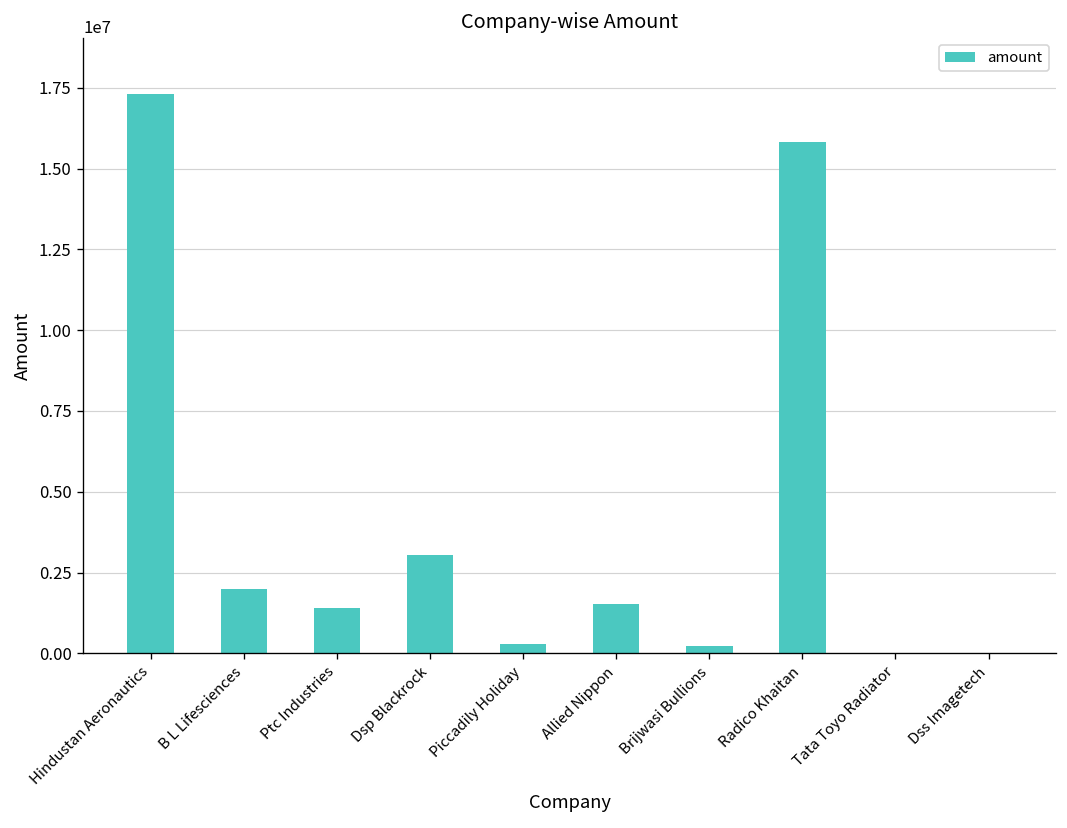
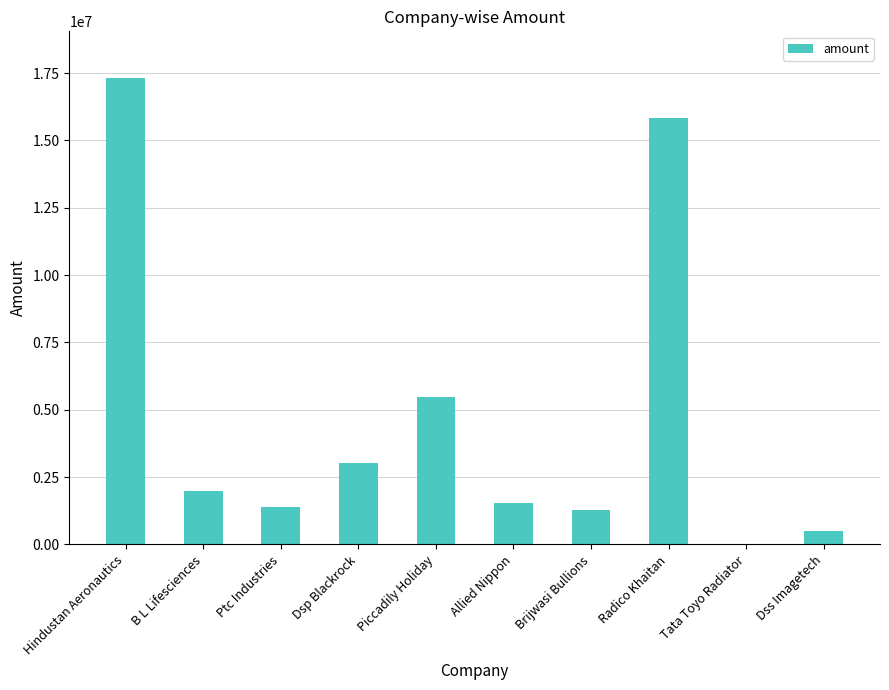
  {
    "Hindustan Aeronautics": 17300000,
    "B L Lifesciences": 2000000,
    "Ptc Industries": 1400000,
    "Dsp Blackrock": 3000000,
-   "Piccadily Holiday": 300000,
+   "Piccadily Holiday": 5500000,
    "Allied Nippon": 1500000,
-   "Brijwasi Bullions": 200000,
+   "Brijwasi Bullions": 1300000,
    "Radico Khaitan": 15800000,
-   "Dss Imagetech": 0
+   "Dss Imagetech": 500000
  }
